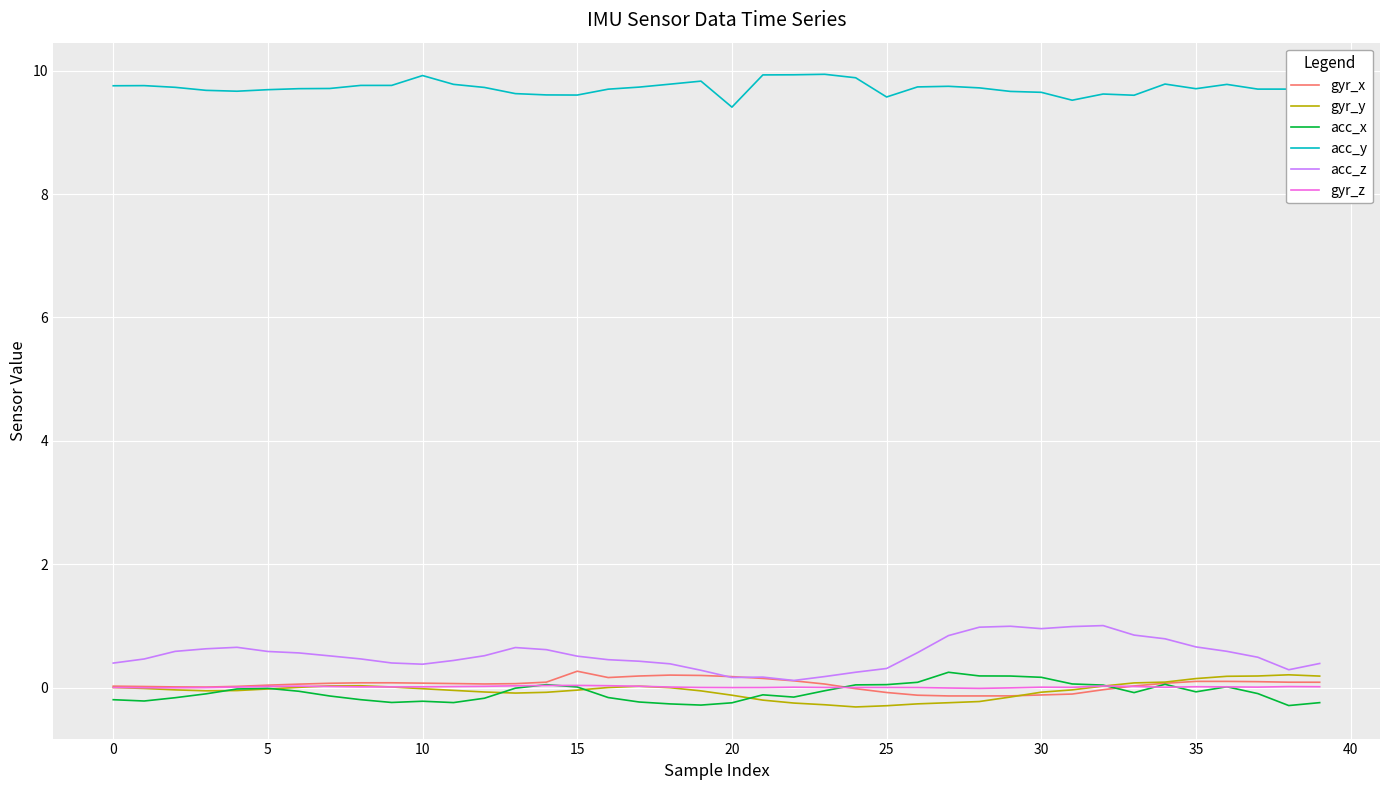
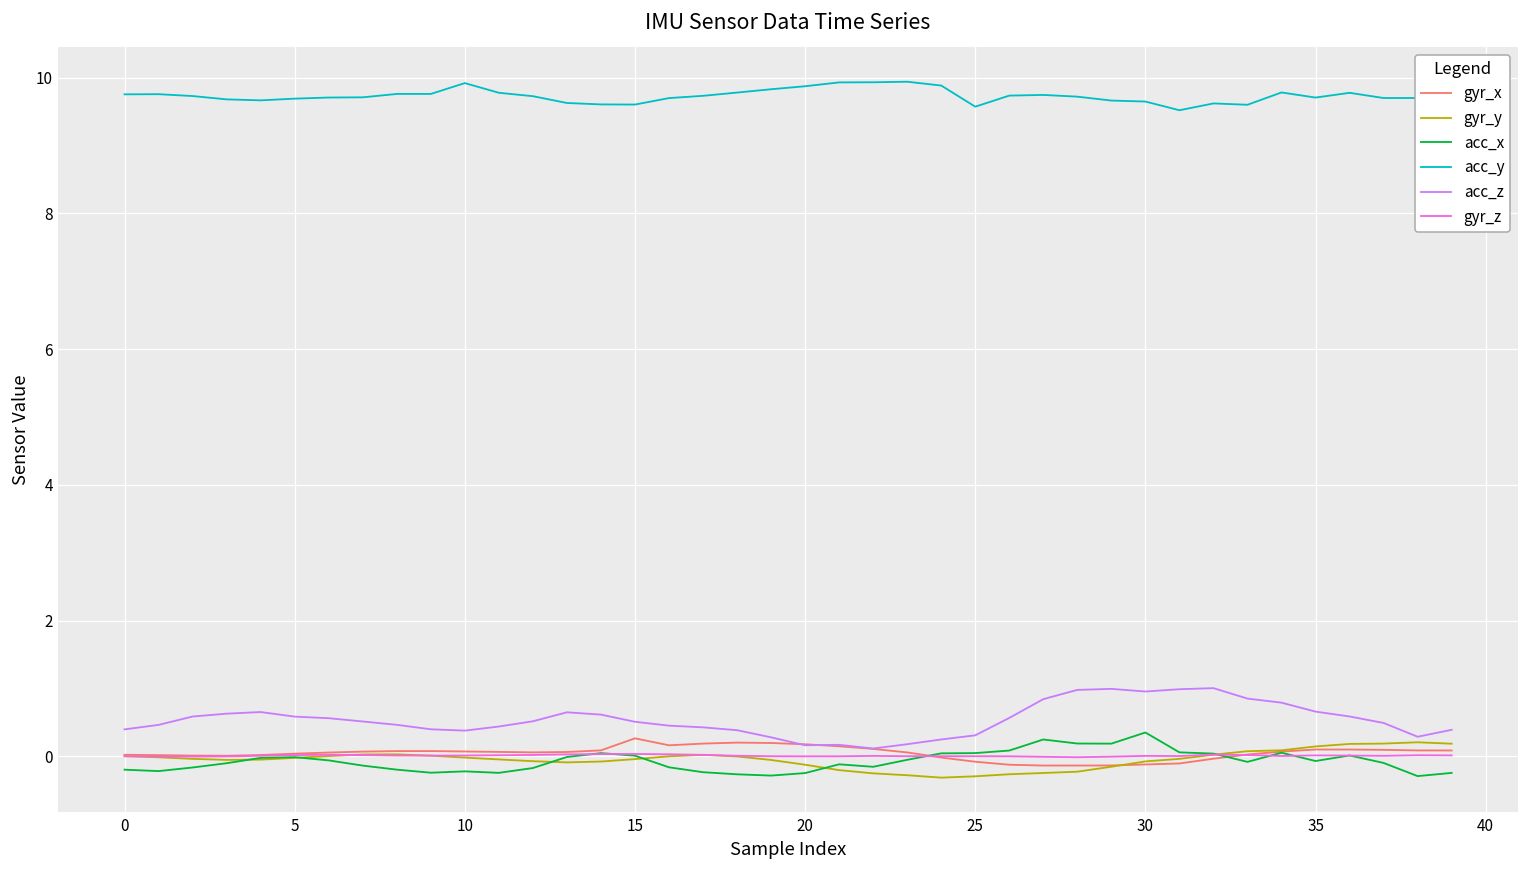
  {
    "gyr_x": {
      "10": 0.1,
      "15": 0.3,
      "25": -0.1,
      "30": -0.1,
      "35": 0.1
    },
    "gyr_y": {
      "15": 0.0,
      "20": -0.1,
      "25": -0.3,
      "30": -0.1,
      "35": 0.1
    },
    "acc_x": {
      "0": -0.2,
      "10": -0.2,
      "20": -0.2,
      "25": 0.0,
-     "30": 0.2,
+     "30": 0.4,
      "35": -0.1
    },
    "acc_y": {
      "0": 9.8,
      "5": 9.7,
      "10": 9.9,
      "15": 9.6,
-     "20": 9.4,
+     "20": 9.9,
      "25": 9.6,
      "30": 9.6,
      "35": 9.7
    }
  }
